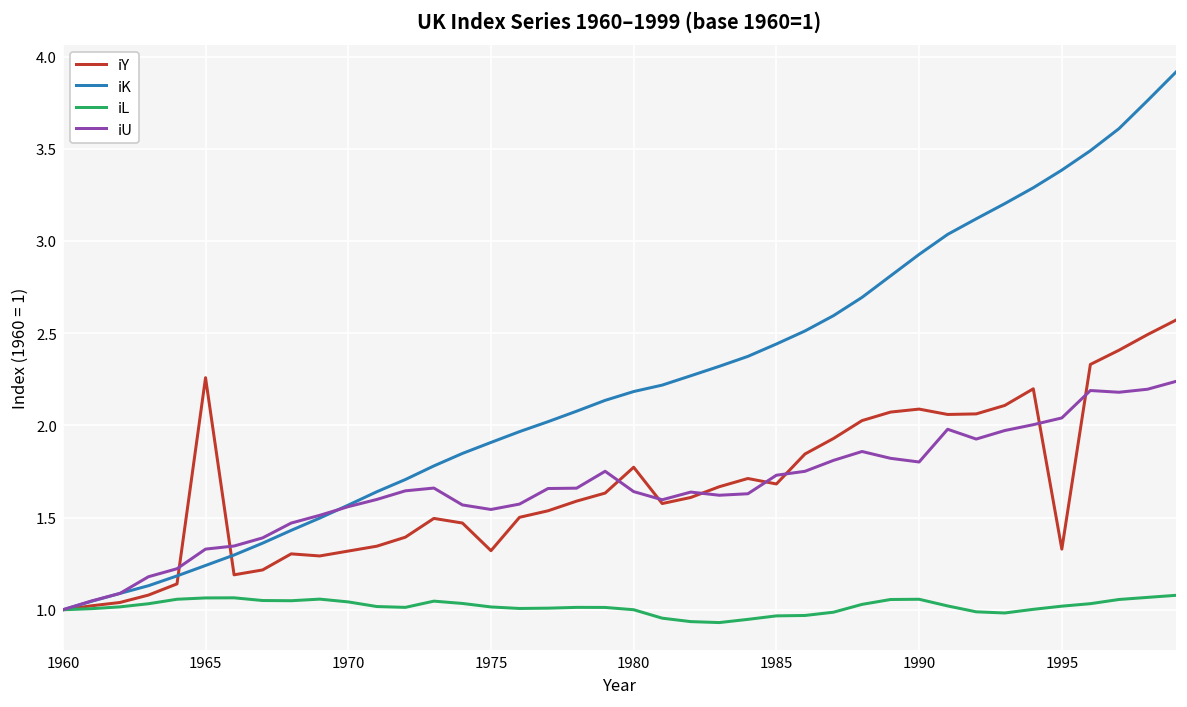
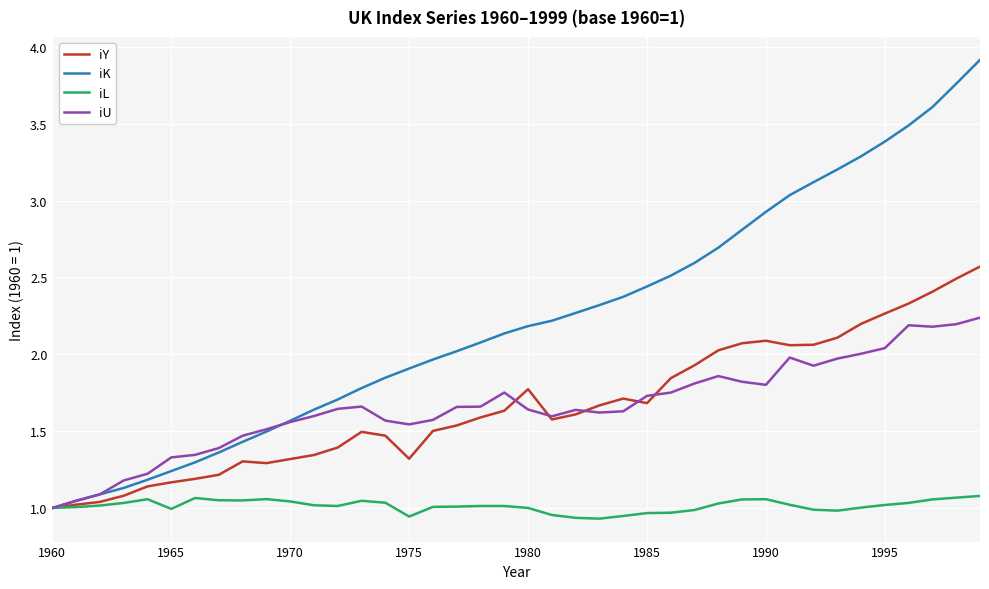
  {
    "iY": {
-     "1965": 2.26,
+     "1965": 1.17,
      "1970": 1.32,
      "1975": 1.32,
      "1980": 1.77,
      "1985": 1.68,
      "1990": 2.09,
-     "1995": 1.33
+     "1995": 2.27
    },
    "iK": {
      "1965": 1.24,
      "1975": 1.91,
      "1980": 2.18,
      "1985": 2.44,
      "1990": 2.93,
      "1995": 3.38
    },
    "iL": {
-     "1965": 1.06,
+     "1965": 0.99,
      "1970": 1.04,
-     "1975": 1.02,
+     "1975": 0.94,
      "1980": 1.00,
      "1985": 0.97,
      "1990": 1.06,
      "1995": 1.02
    },
    "iU": {
      "1965": 1.33,
      "1975": 1.54,
      "1980": 1.64,
      "1985": 1.73,
      "1990": 1.80,
      "1995": 2.04
    }
  }
